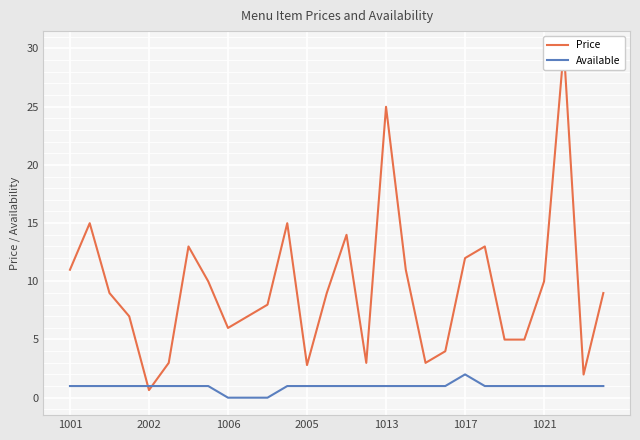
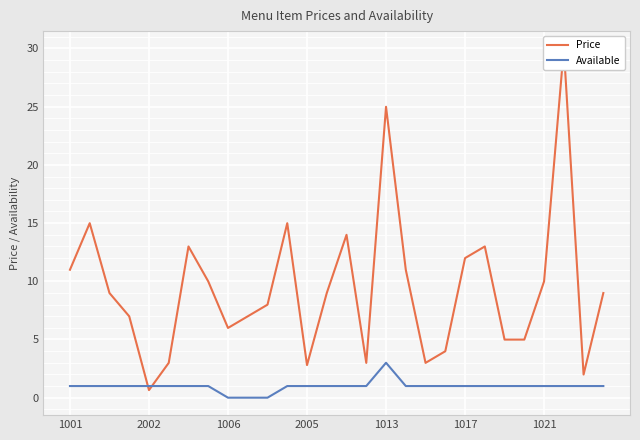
  {
    "Price": {
      "1001": 11,
      "2002": 0.7,
      "1006": 6,
      "2005": 3,
      "1013": 25,
      "1017": 12,
      "1021": 10
    },
    "Available": {
      "1001": 1,
      "2002": 1,
      "1006": 0,
      "2005": 1,
-     "1013": 1,
-     "1017": 2,
+     "1013": 3,
+     "1017": 1,
      "1021": 1
    }
  }
